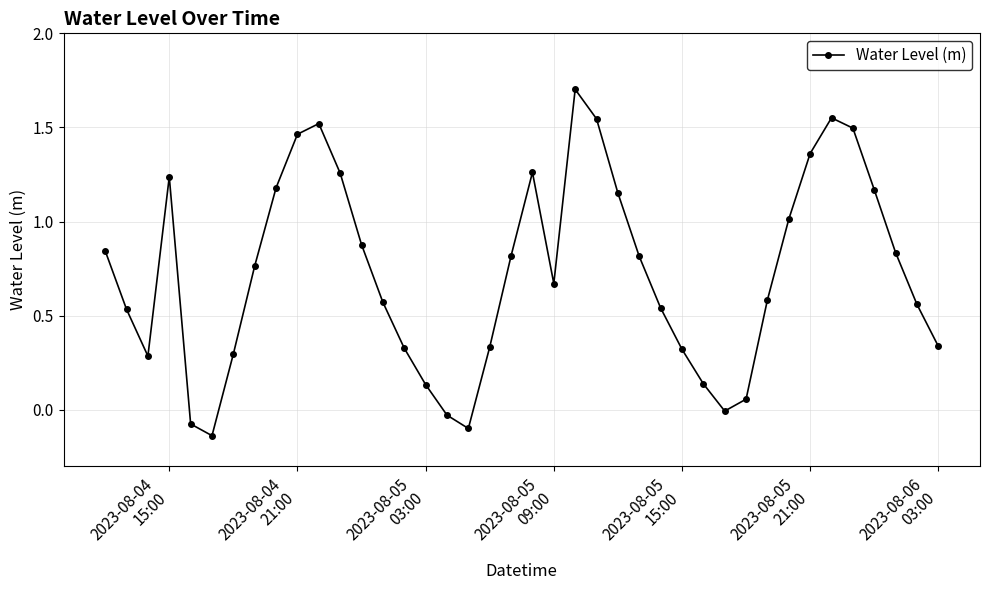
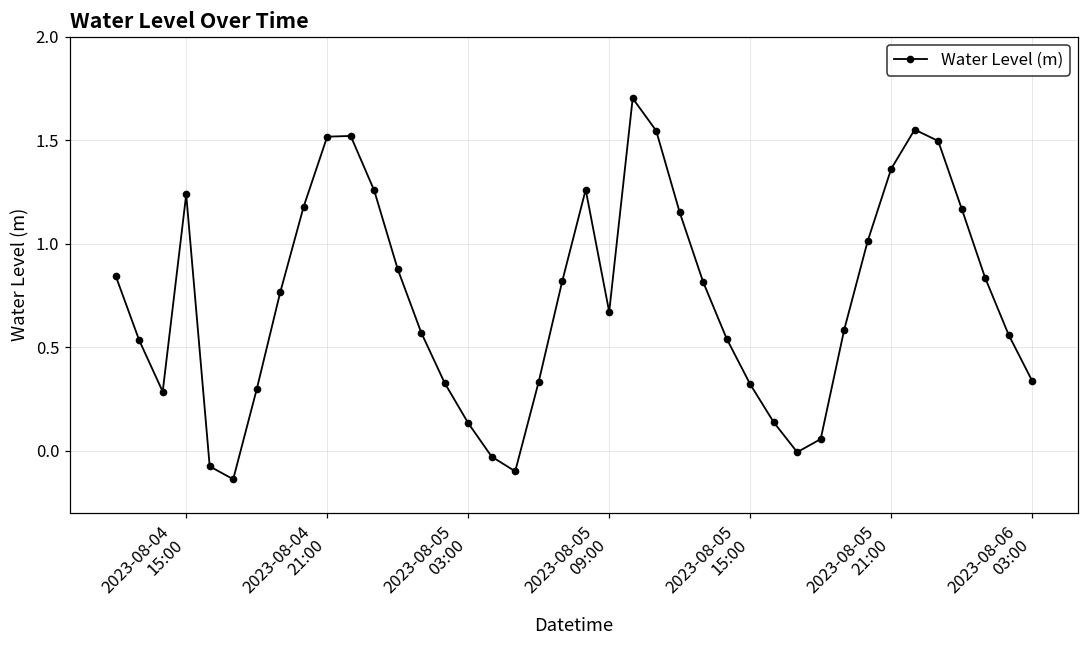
  {
    "2023-08-04 15:00": 1.24,
-   "2023-08-04 21:00": 1.46,
+   "2023-08-04 21:00": 1.52,
    "2023-08-05 03:00": 0.13,
    "2023-08-05 09:00": 0.67,
    "2023-08-05 15:00": 0.32,
    "2023-08-05 21:00": 1.36,
    "2023-08-06 03:00": 0.34
  }
